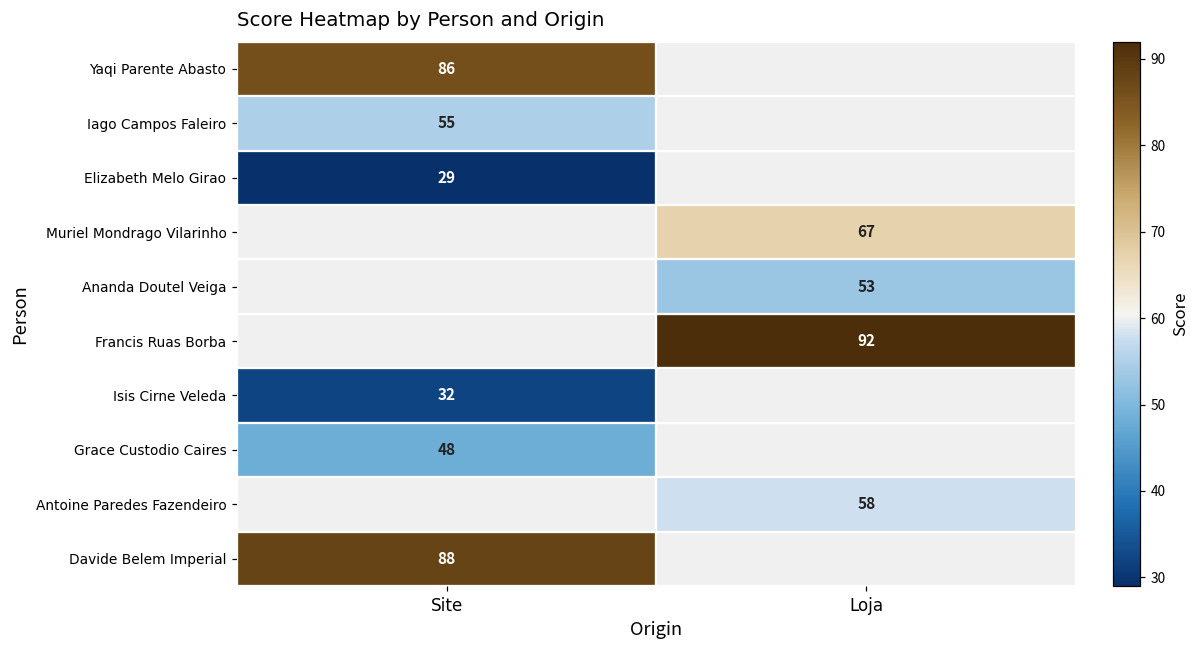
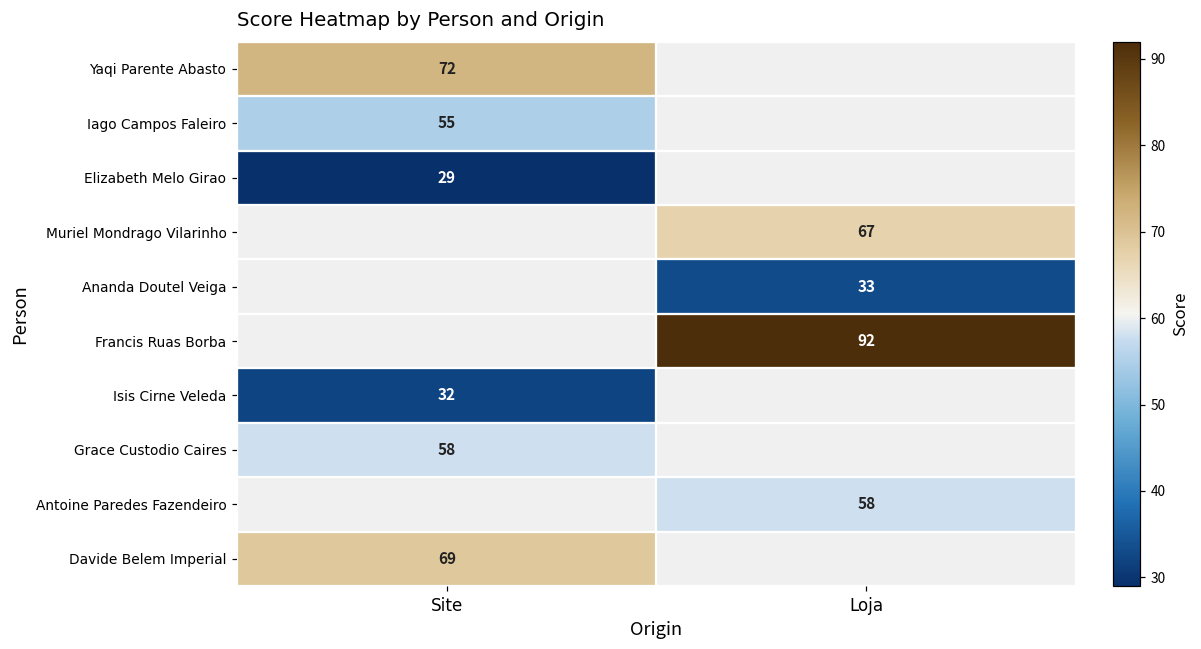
  {
    "Yaqi Parente Abasto": {
-     "Site": 86
+     "Site": 72
    },
    "Iago Campos Faleiro": {
      "Site": 55
    },
    "Elizabeth Melo Girao": {
      "Site": 29
    },
    "Muriel Mondrago Vilarinho": {
      "Loja": 67
    },
    "Ananda Doutel Veiga": {
-     "Loja": 53
+     "Loja": 33
    },
    "Francis Ruas Borba": {
      "Loja": 92
    },
    "Isis Cirne Veleda": {
      "Site": 32
    },
    "Grace Custodio Caires": {
-     "Site": 48
+     "Site": 58
    },
    "Antoine Paredes Fazendeiro": {
      "Loja": 58
    },
    "Davide Belem Imperial": {
-     "Site": 88
+     "Site": 69
    }
  }
